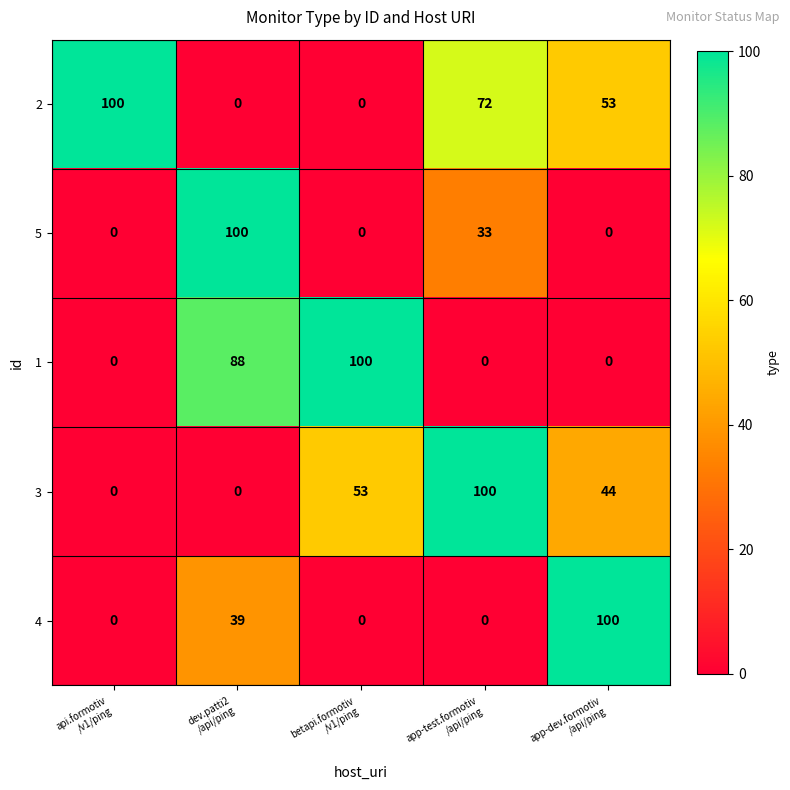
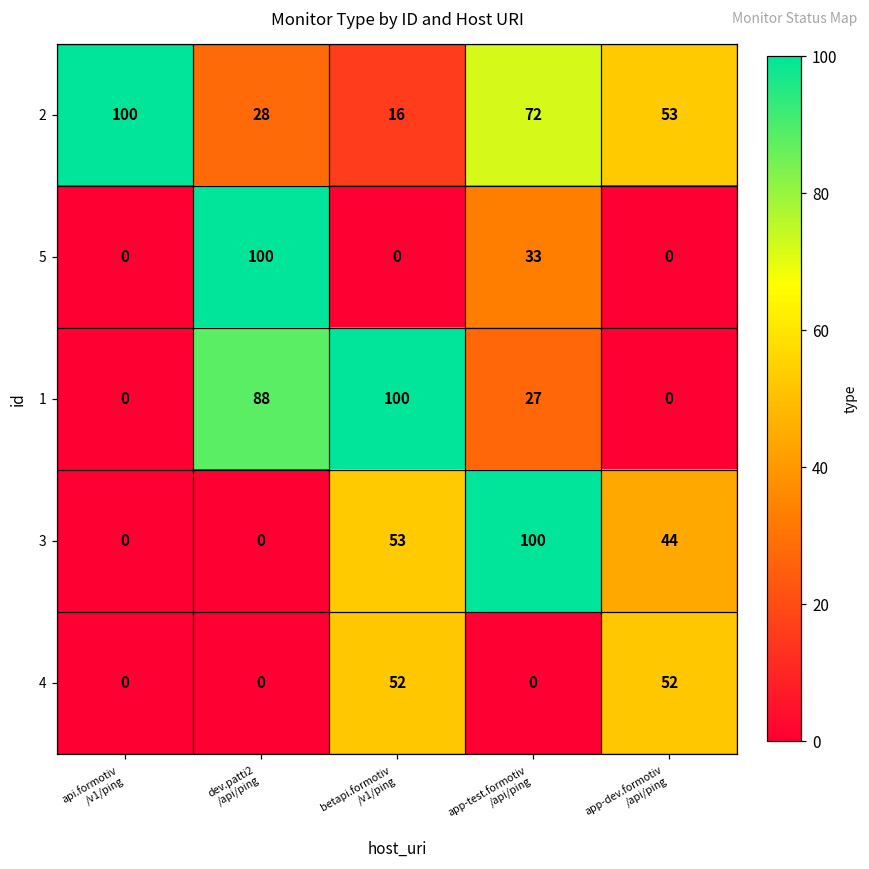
  {
    "2": {
      "api.formotiv /v1/ping": 100,
-     "dev.patti2 /api/ping": 0,
-     "betapi.formotiv /v1/ping": 0,
+     "dev.patti2 /api/ping": 28,
+     "betapi.formotiv /v1/ping": 16,
      "app-test.formotiv /api/ping": 72,
      "app-dev.formotiv /api/ping": 53
    },
    "5": {
      "api.formotiv /v1/ping": 0,
      "dev.patti2 /api/ping": 100,
      "betapi.formotiv /v1/ping": 0,
      "app-test.formotiv /api/ping": 33,
      "app-dev.formotiv /api/ping": 0
    },
    "1": {
      "api.formotiv /v1/ping": 0,
      "dev.patti2 /api/ping": 88,
      "betapi.formotiv /v1/ping": 100,
-     "app-test.formotiv /api/ping": 0,
+     "app-test.formotiv /api/ping": 27,
      "app-dev.formotiv /api/ping": 0
    },
    "3": {
      "api.formotiv /v1/ping": 0,
      "dev.patti2 /api/ping": 0,
      "betapi.formotiv /v1/ping": 53,
      "app-test.formotiv /api/ping": 100,
      "app-dev.formotiv /api/ping": 44
    },
    "4": {
      "api.formotiv /v1/ping": 0,
-     "dev.patti2 /api/ping": 39,
-     "betapi.formotiv /v1/ping": 0,
+     "dev.patti2 /api/ping": 0,
+     "betapi.formotiv /v1/ping": 52,
      "app-test.formotiv /api/ping": 0,
-     "app-dev.formotiv /api/ping": 100
+     "app-dev.formotiv /api/ping": 52
    }
  }
